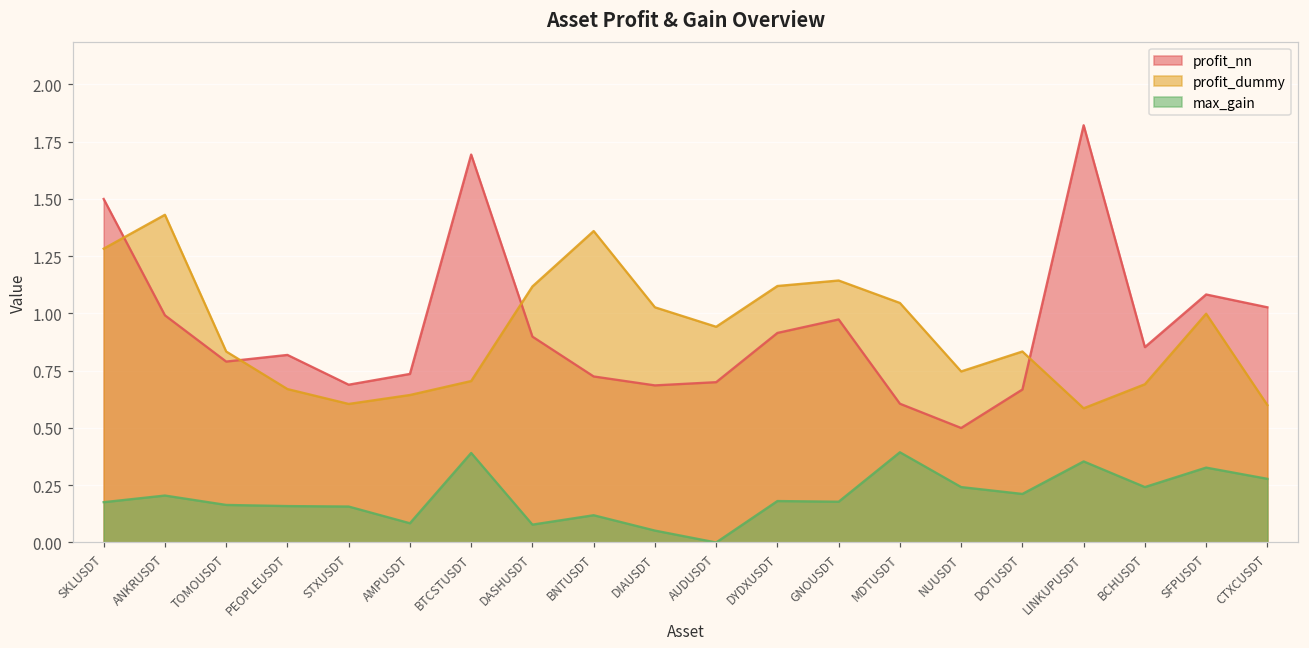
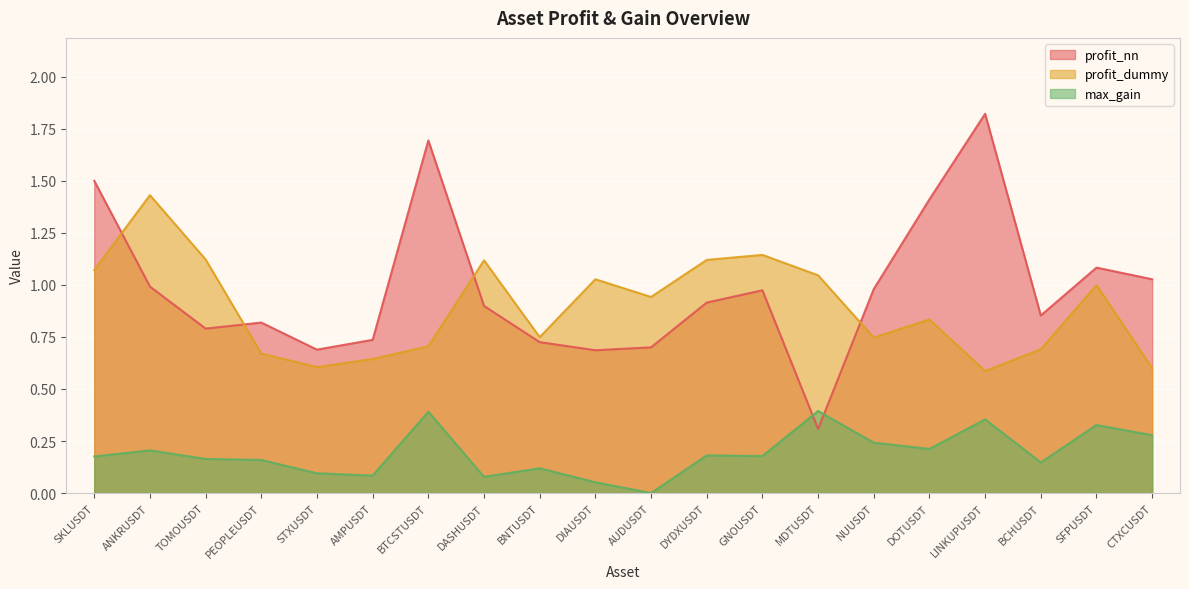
  {
    "profit_nn": {
      "SKLUSDT": 1.50,
      "ANKRUSDT": 0.99,
      "TOMOUSDT": 0.79,
      "PEOPLEUSDT": 0.82,
      "STXUSDT": 0.69,
      "AMPUSDT": 0.74,
      "BTCSTUSDT": 1.69,
      "DASHUSDT": 0.90,
      "BNTUSDT": 0.73,
      "DIAUSDT": 0.69,
      "AUDUSDT": 0.70,
      "DYDXUSDT": 0.92,
      "GNOUSDT": 0.97,
-     "MDTUSDT": 0.61,
-     "NUUSDT": 0.50,
-     "DOTUSDT": 0.67,
+     "MDTUSDT": 0.31,
+     "NUUSDT": 0.98,
+     "DOTUSDT": 1.41,
      "LINKUPUSDT": 1.82,
      "BCHUSDT": 0.85,
      "SFPUSDT": 1.08,
      "CTXCUSDT": 1.03
    },
    "profit_dummy": {
-     "SKLUSDT": 1.28,
+     "SKLUSDT": 1.07,
      "ANKRUSDT": 1.43,
-     "TOMOUSDT": 0.83,
+     "TOMOUSDT": 1.12,
      "PEOPLEUSDT": 0.67,
      "STXUSDT": 0.61,
      "AMPUSDT": 0.64,
      "BTCSTUSDT": 0.71,
      "DASHUSDT": 1.12,
-     "BNTUSDT": 1.36,
+     "BNTUSDT": 0.75,
      "DIAUSDT": 1.03,
      "AUDUSDT": 0.94,
      "DYDXUSDT": 1.12,
      "GNOUSDT": 1.14,
      "MDTUSDT": 1.05,
      "NUUSDT": 0.75,
      "DOTUSDT": 0.83,
      "LINKUPUSDT": 0.59,
      "BCHUSDT": 0.69,
      "SFPUSDT": 1.00,
      "CTXCUSDT": 0.60
    },
    "max_gain": {
      "SKLUSDT": 0.18,
      "ANKRUSDT": 0.21,
      "TOMOUSDT": 0.16,
      "PEOPLEUSDT": 0.16,
-     "STXUSDT": 0.16,
+     "STXUSDT": 0.10,
      "AMPUSDT": 0.08,
      "BTCSTUSDT": 0.39,
      "DASHUSDT": 0.08,
      "BNTUSDT": 0.12,
      "DIAUSDT": 0.05,
      "AUDUSDT": 0.00,
      "DYDXUSDT": 0.18,
      "GNOUSDT": 0.18,
      "MDTUSDT": 0.39,
      "NUUSDT": 0.24,
      "DOTUSDT": 0.21,
      "LINKUPUSDT": 0.35,
-     "BCHUSDT": 0.24,
+     "BCHUSDT": 0.15,
      "SFPUSDT": 0.33,
      "CTXCUSDT": 0.28
    }
  }
